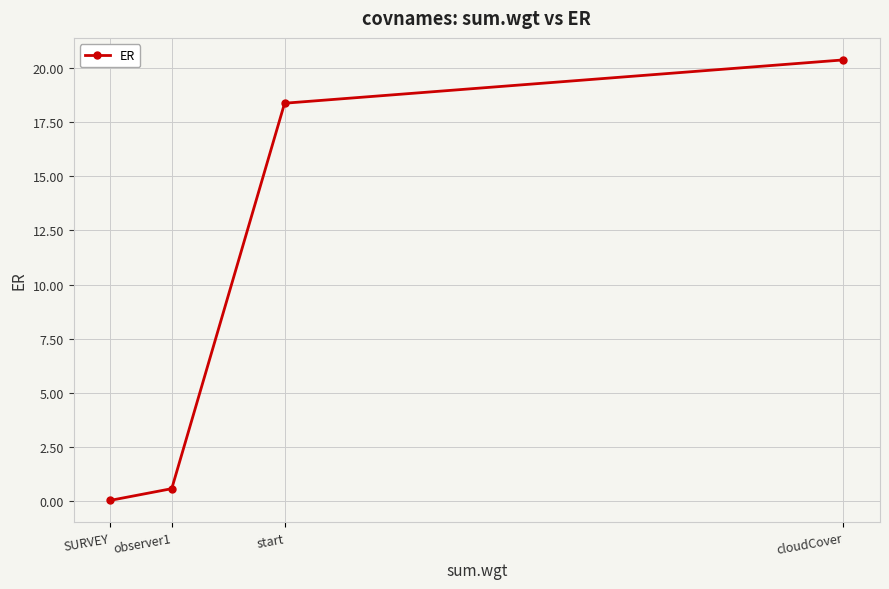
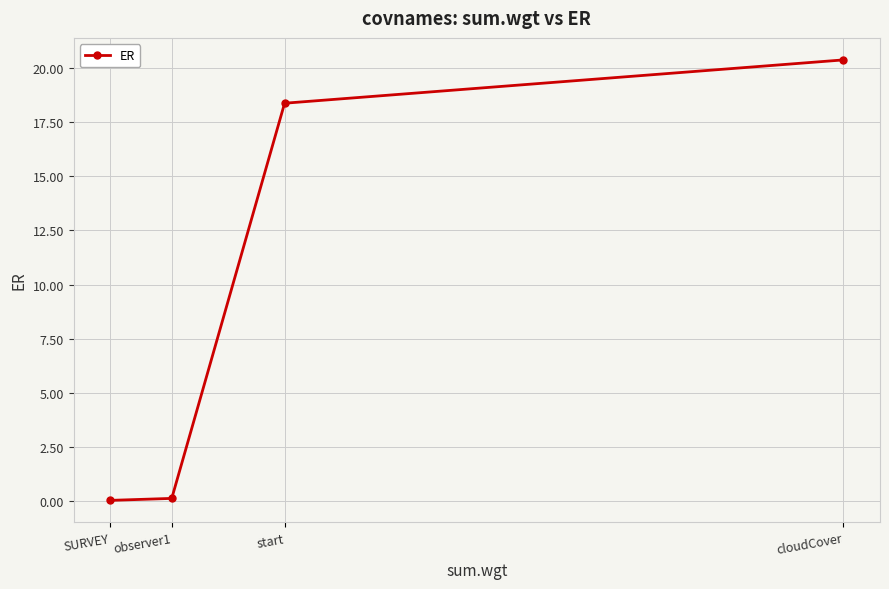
  {
    "SURVEY": 0.1,
-   "observer1": 0.6,
+   "observer1": 0.1,
    "start": 18.4,
    "cloudCover": 20.4
  }
